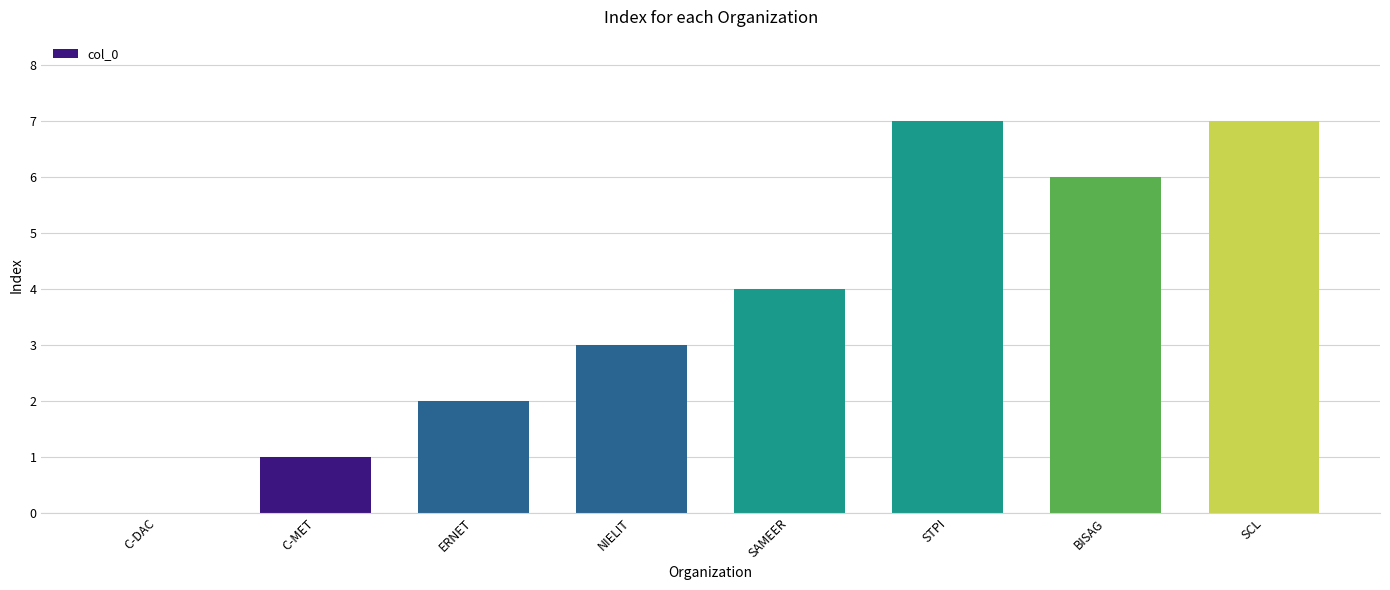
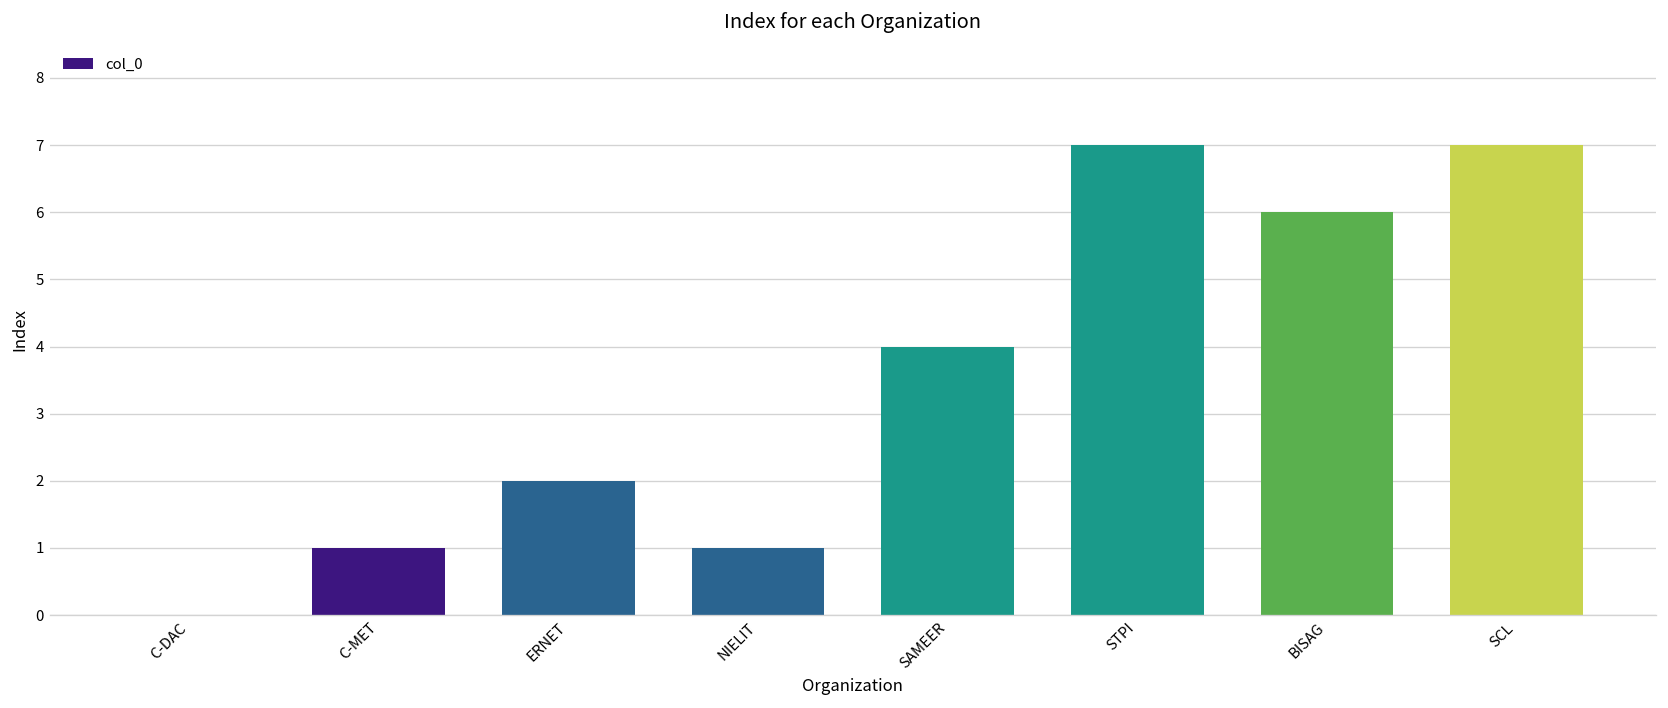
  {
    "C-DAC": 0,
    "C-MET": 1,
    "ERNET": 2,
-   "NIELIT": 3,
+   "NIELIT": 1,
    "SAMEER": 4,
    "STPI": 7,
    "BISAG": 6,
    "SCL": 7
  }
